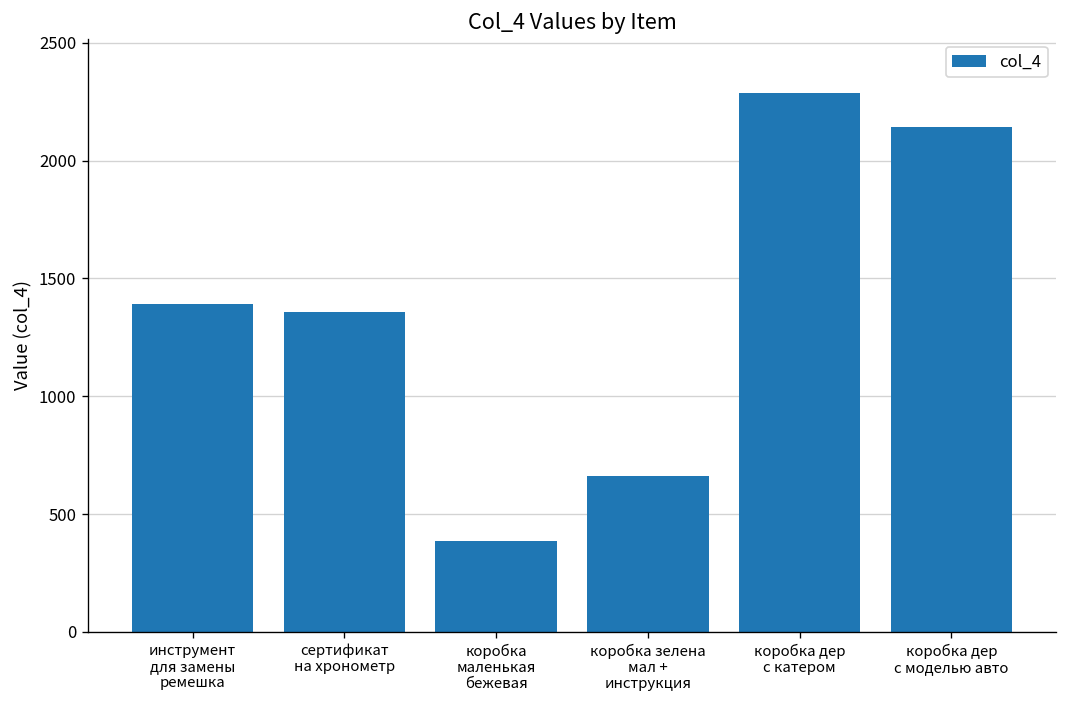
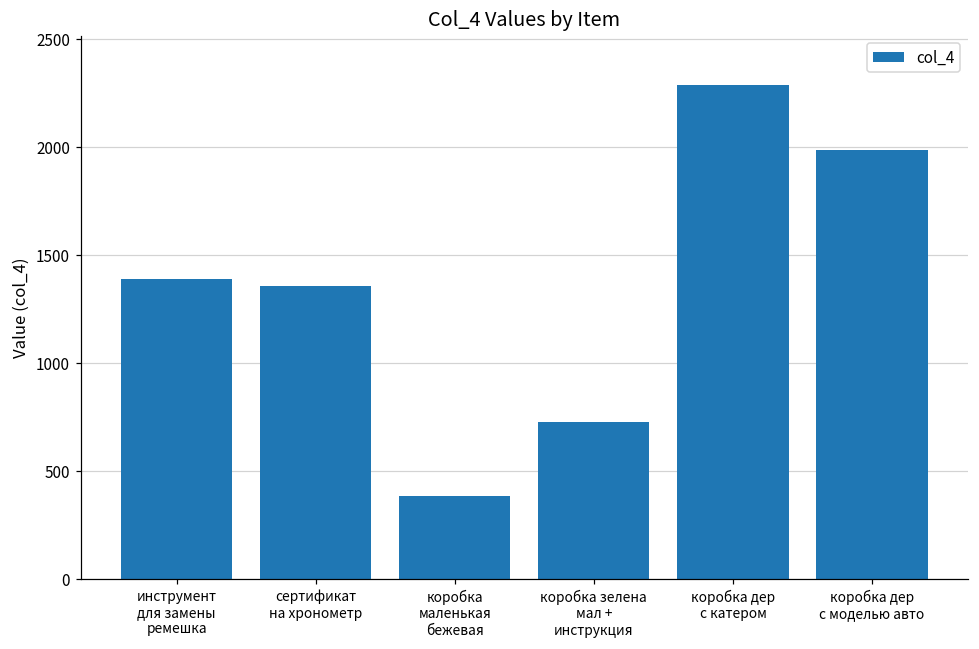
  {
    "инструмент для замены ремешка": 1390,
    "сертификат на хронометр": 1360,
    "коробка маленькая бежевая": 380,
-   "коробка зелена мал + инструкция": 660,
+   "коробка зелена мал + инструкция": 730,
    "коробка дер с катером": 2290,
-   "коробка дер с моделью авто": 2140
+   "коробка дер с моделью авто": 1990
  }
